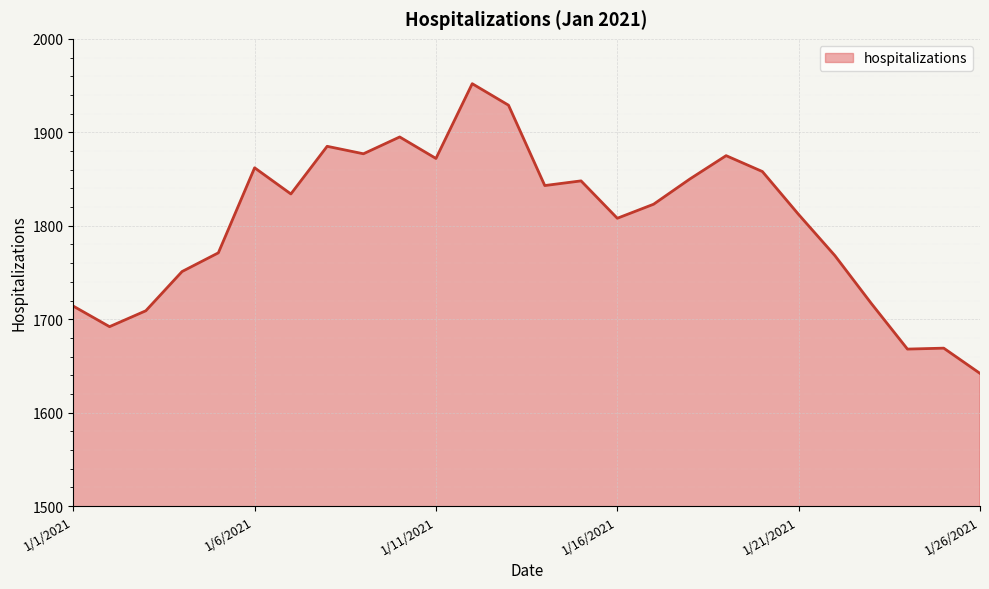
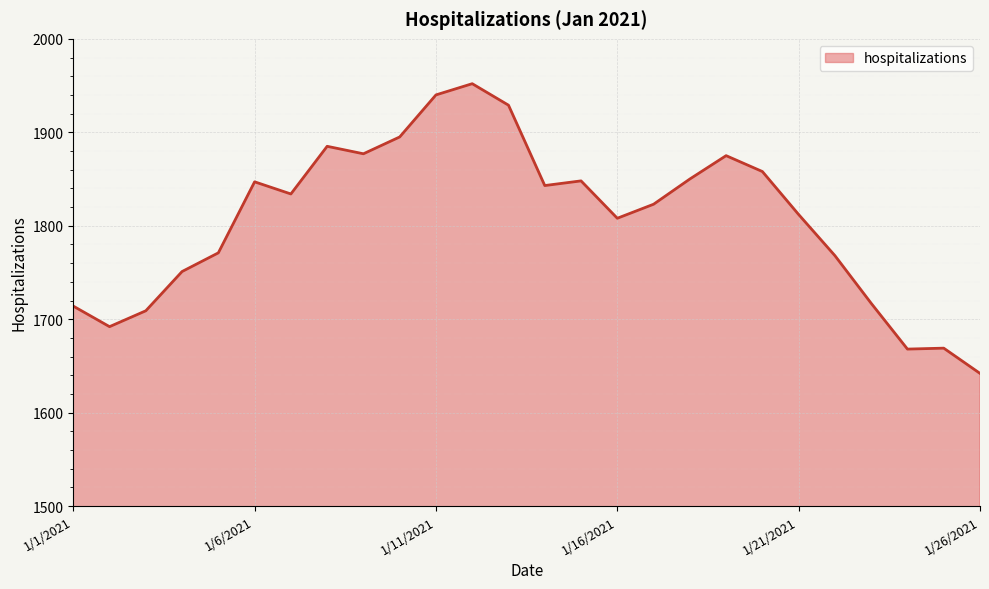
  {
    "1/1/2021": 1710,
-   "1/6/2021": 1860,
-   "1/11/2021": 1870,
+   "1/6/2021": 1850,
+   "1/11/2021": 1940,
    "1/16/2021": 1810,
    "1/21/2021": 1810,
    "1/26/2021": 1640
  }
